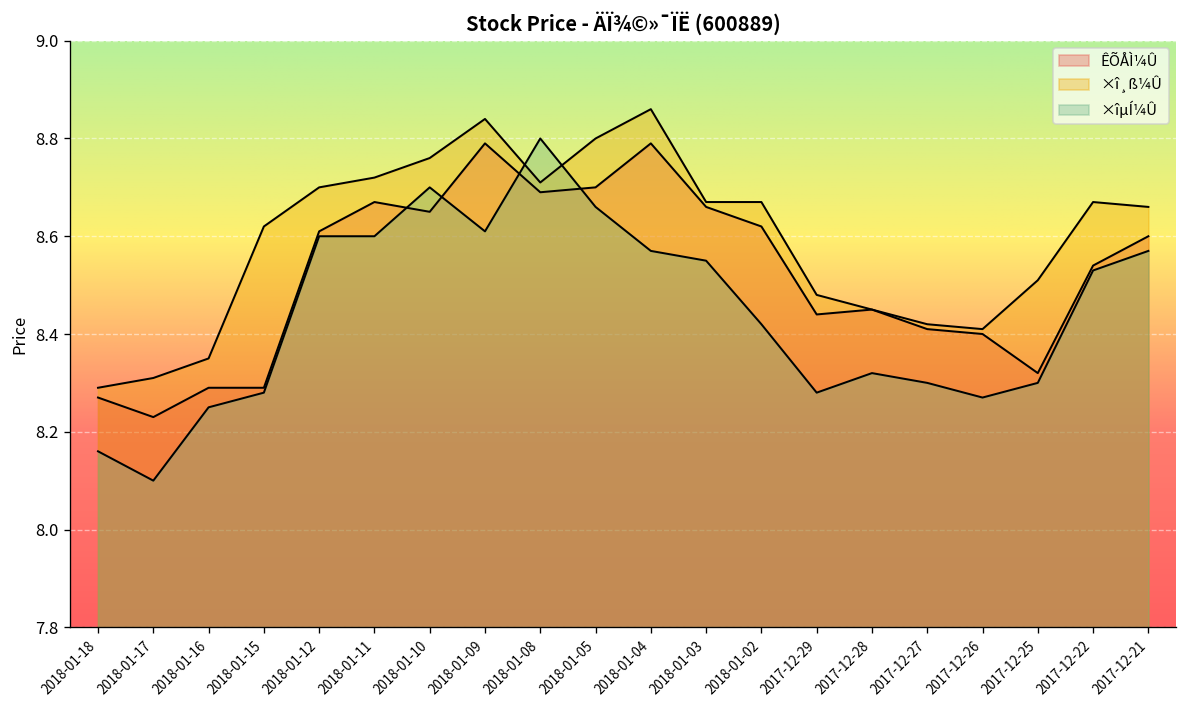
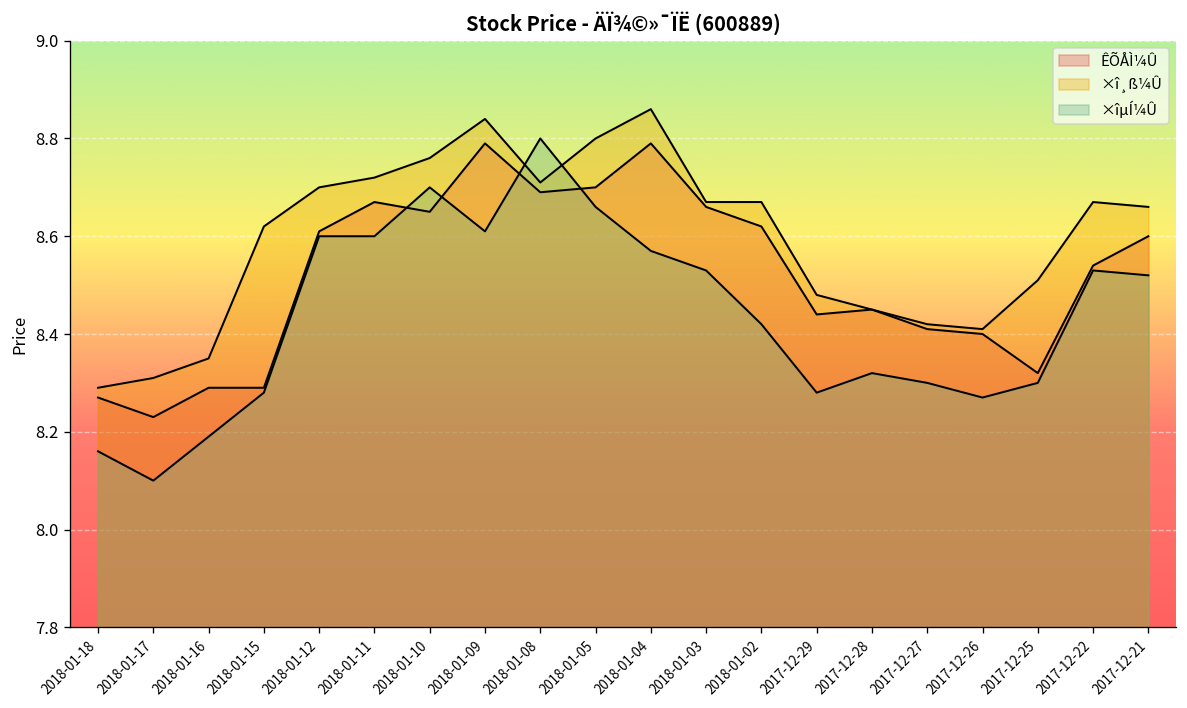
  {
    "×îµÍ¼Û": {
      "2018-01-18": 8.16,
      "2018-01-17": 8.10,
-     "2018-01-16": 8.25,
+     "2018-01-16": 8.19,
      "2018-01-15": 8.28,
      "2018-01-12": 8.60,
      "2018-01-11": 8.60,
      "2018-01-10": 8.70,
      "2018-01-09": 8.61,
      "2018-01-08": 8.80,
      "2018-01-05": 8.66,
      "2018-01-04": 8.57,
-     "2018-01-03": 8.55,
+     "2018-01-03": 8.53,
      "2018-01-02": 8.42,
      "2017-12-29": 8.28,
      "2017-12-28": 8.32,
      "2017-12-27": 8.30,
      "2017-12-26": 8.27,
      "2017-12-25": 8.30,
      "2017-12-22": 8.53,
-     "2017-12-21": 8.57
+     "2017-12-21": 8.52
    }
  }
